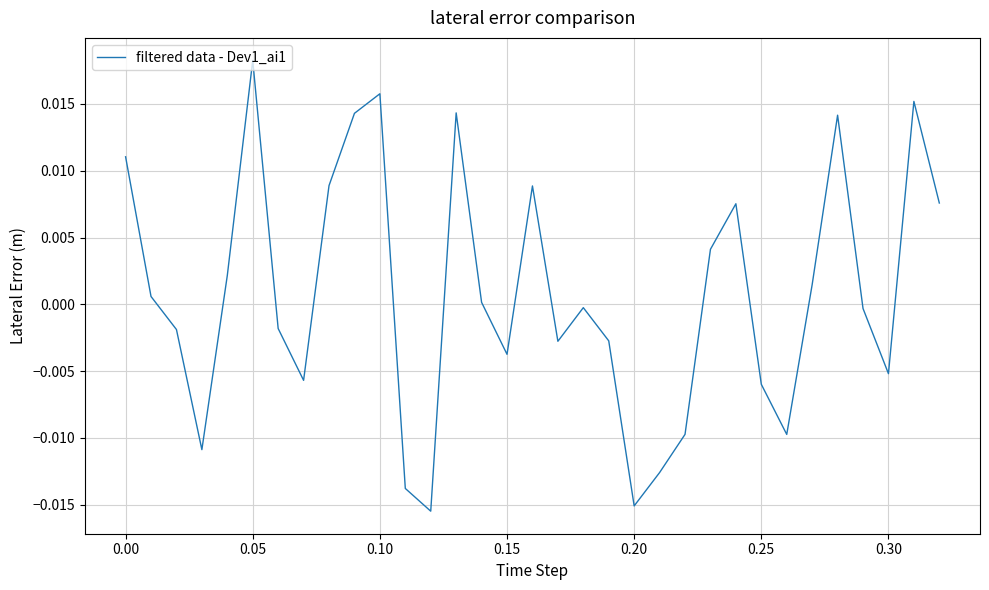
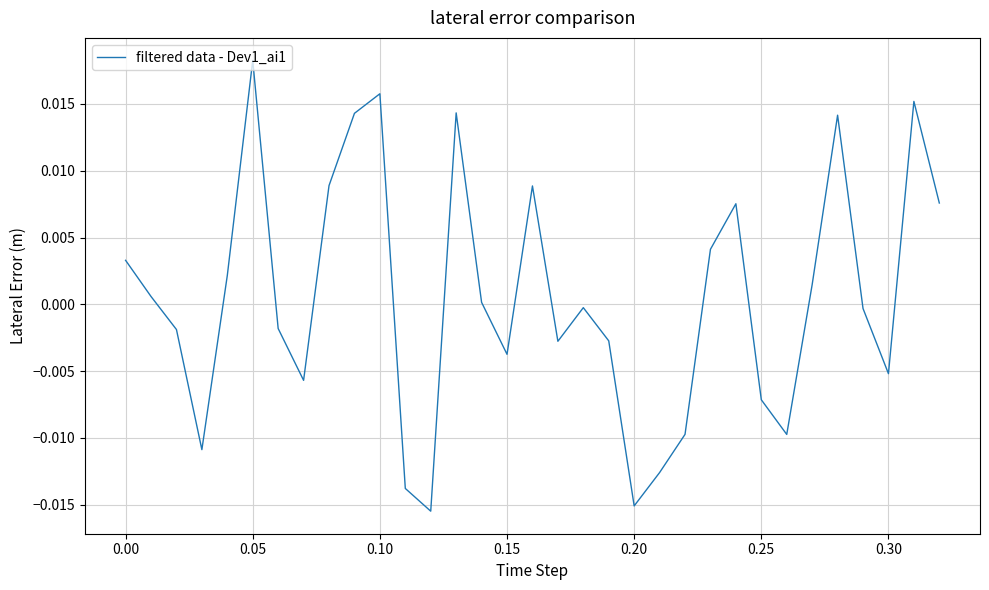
  {
-   "0.00": 0.0110,
+   "0.00": 0.0033,
    "0.10": 0.0158,
    "0.15": -0.0037,
    "0.20": -0.0151,
-   "0.25": -0.0060,
+   "0.25": -0.0071,
    "0.30": -0.0052
  }
